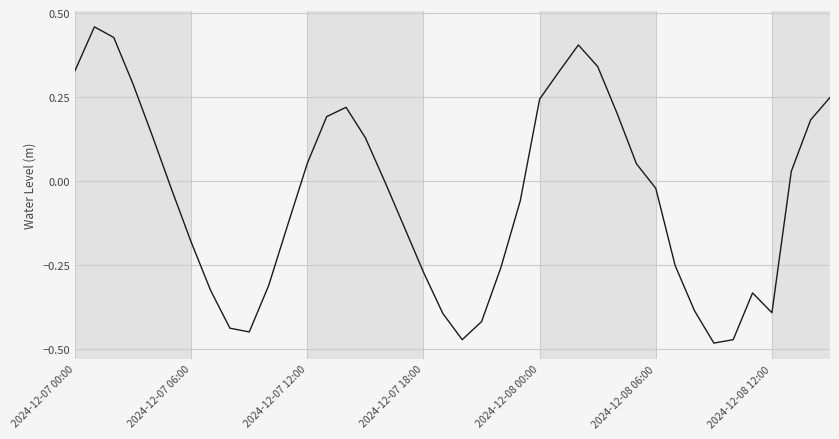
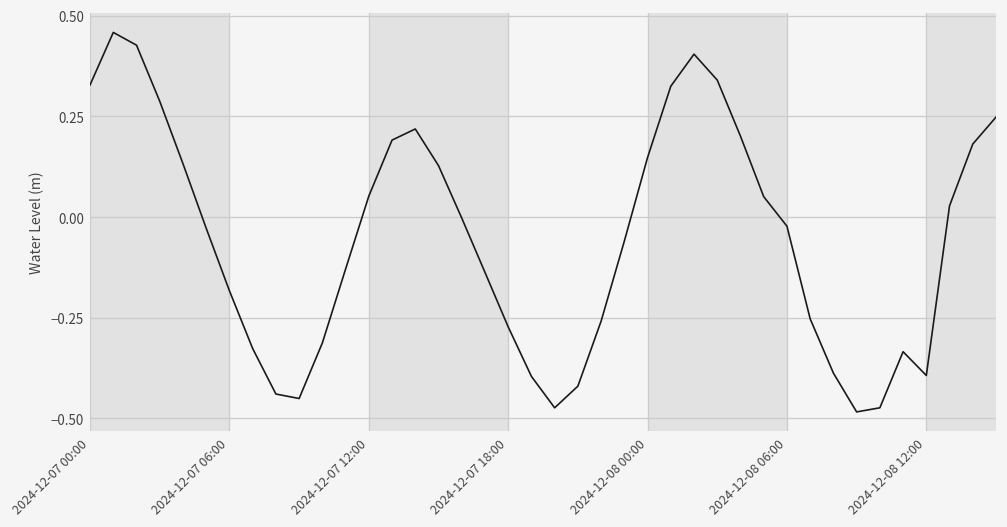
  {
    "2024-12-07 00:00": 0.33,
    "2024-12-07 06:00": -0.18,
    "2024-12-07 12:00": 0.05,
    "2024-12-07 18:00": -0.27,
-   "2024-12-08 00:00": 0.24,
+   "2024-12-08 00:00": 0.15,
    "2024-12-08 06:00": -0.02,
    "2024-12-08 12:00": -0.39
  }
